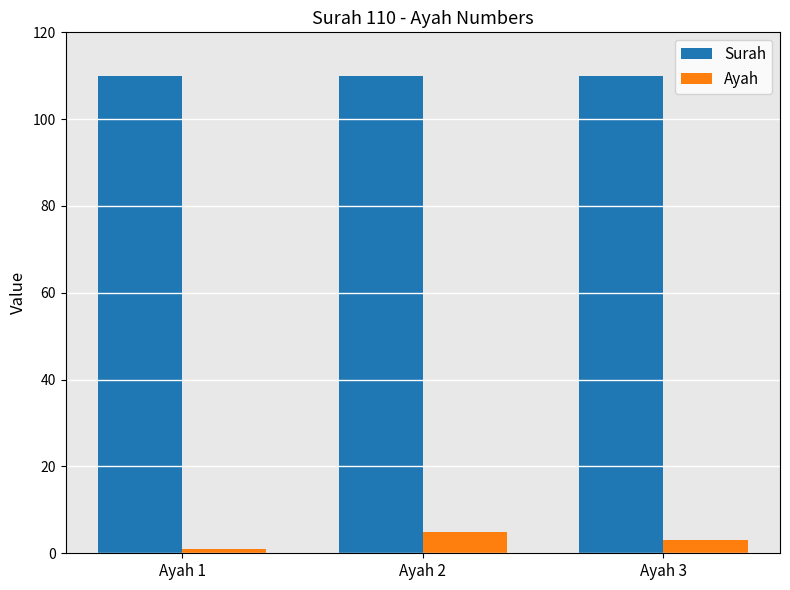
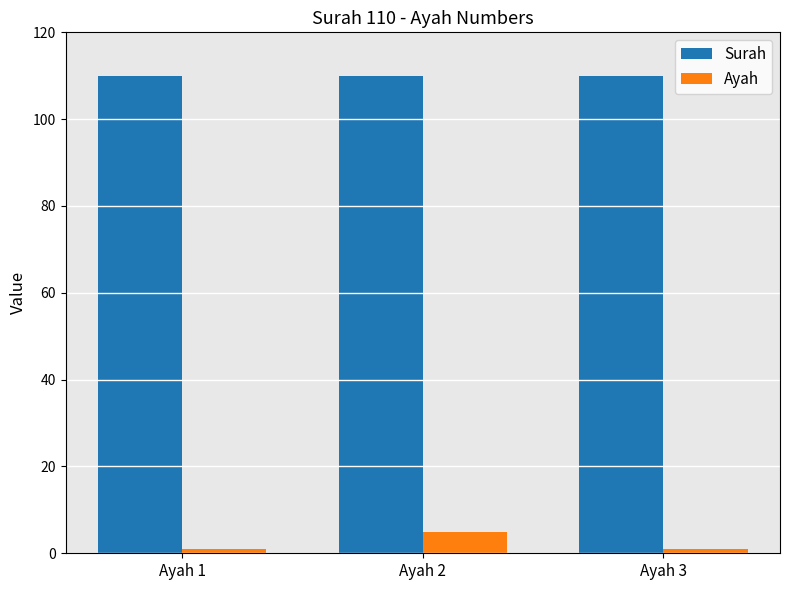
  {
    "Surah": {
      "Ayah 1": 110,
      "Ayah 2": 110,
      "Ayah 3": 110
    },
    "Ayah": {
      "Ayah 1": 1,
      "Ayah 2": 5,
-     "Ayah 3": 3
+     "Ayah 3": 1
    }
  }
